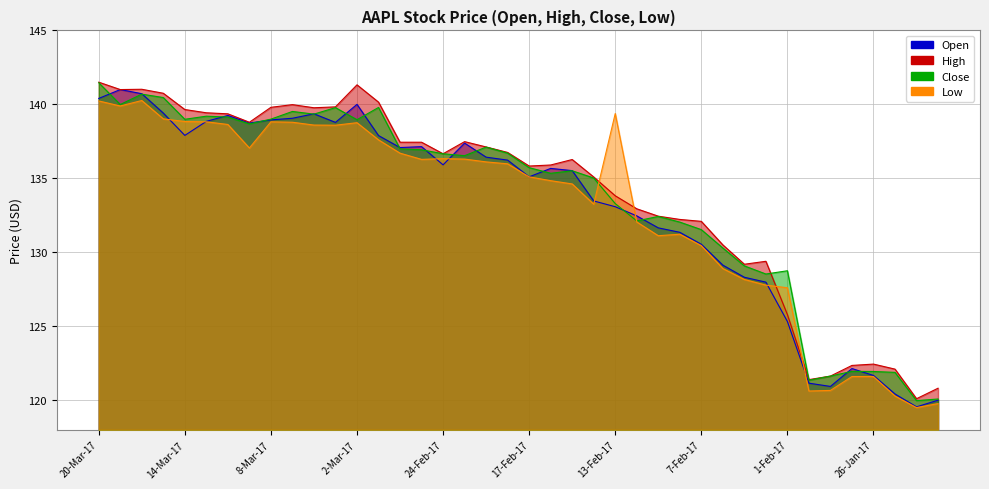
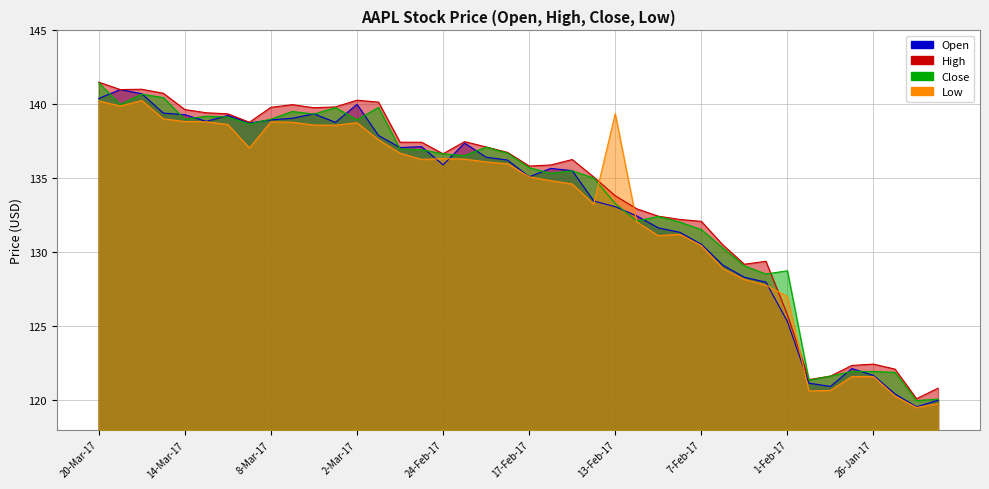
  {
    "Open": {
      "20-Mar-17": 140.4,
-     "14-Mar-17": 137.9,
+     "14-Mar-17": 139.3,
      "2-Mar-17": 140.0,
      "24-Feb-17": 135.9,
      "13-Feb-17": 133.1,
      "1-Feb-17": 125.3
    },
    "High": {
      "14-Mar-17": 139.7,
      "8-Mar-17": 139.8,
-     "2-Mar-17": 141.3,
+     "2-Mar-17": 140.3,
      "13-Feb-17": 133.8,
      "7-Feb-17": 132.1,
      "1-Feb-17": 125.8,
      "26-Jan-17": 122.4
    },
    "Close": {
      "2-Mar-17": 139.0,
      "13-Feb-17": 133.3,
      "7-Feb-17": 131.5,
      "1-Feb-17": 128.8,
      "26-Jan-17": 121.9
    },
    "Low": {
      "20-Mar-17": 140.2,
      "2-Mar-17": 138.8,
      "24-Feb-17": 136.3,
      "13-Feb-17": 139.4,
-     "1-Feb-17": 127.6
+     "1-Feb-17": 127.0
    }
  }
